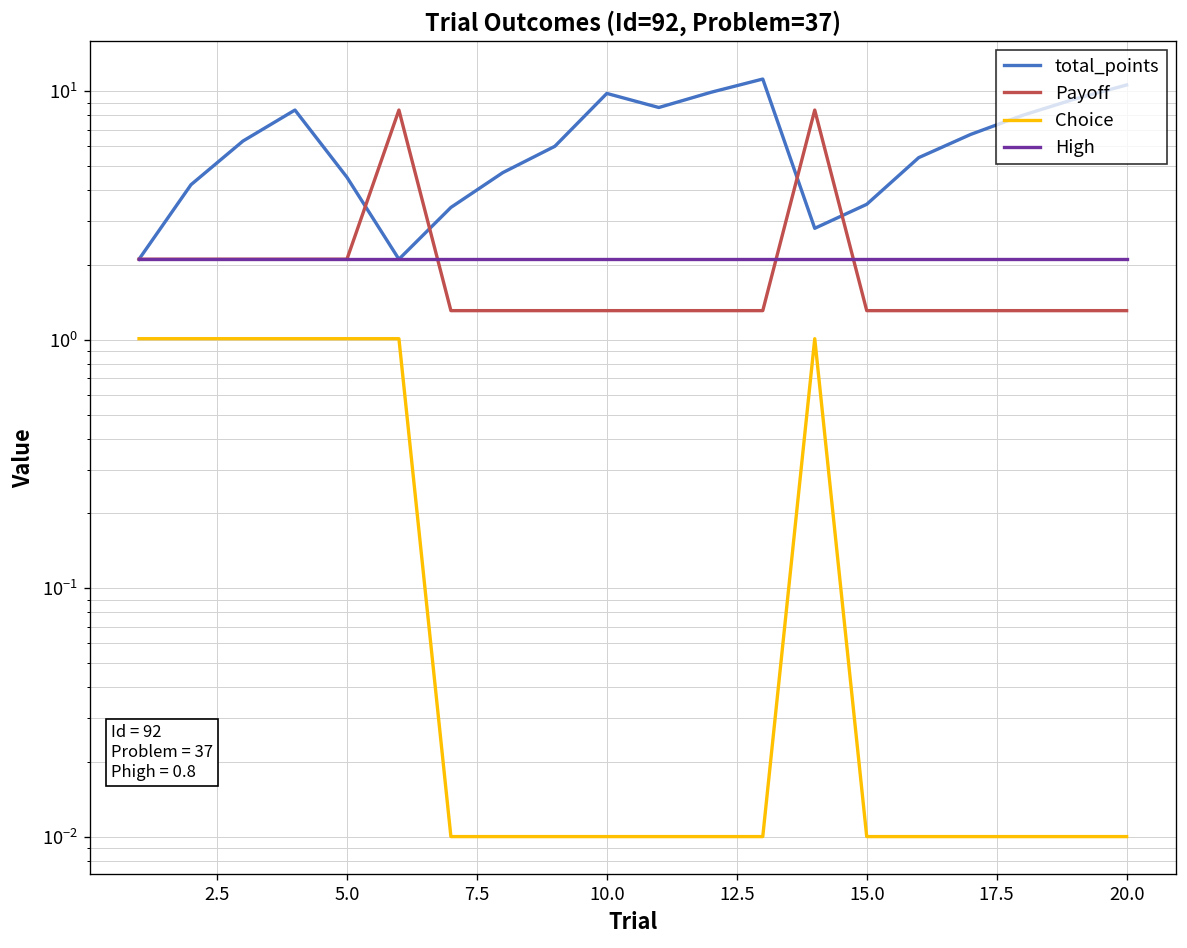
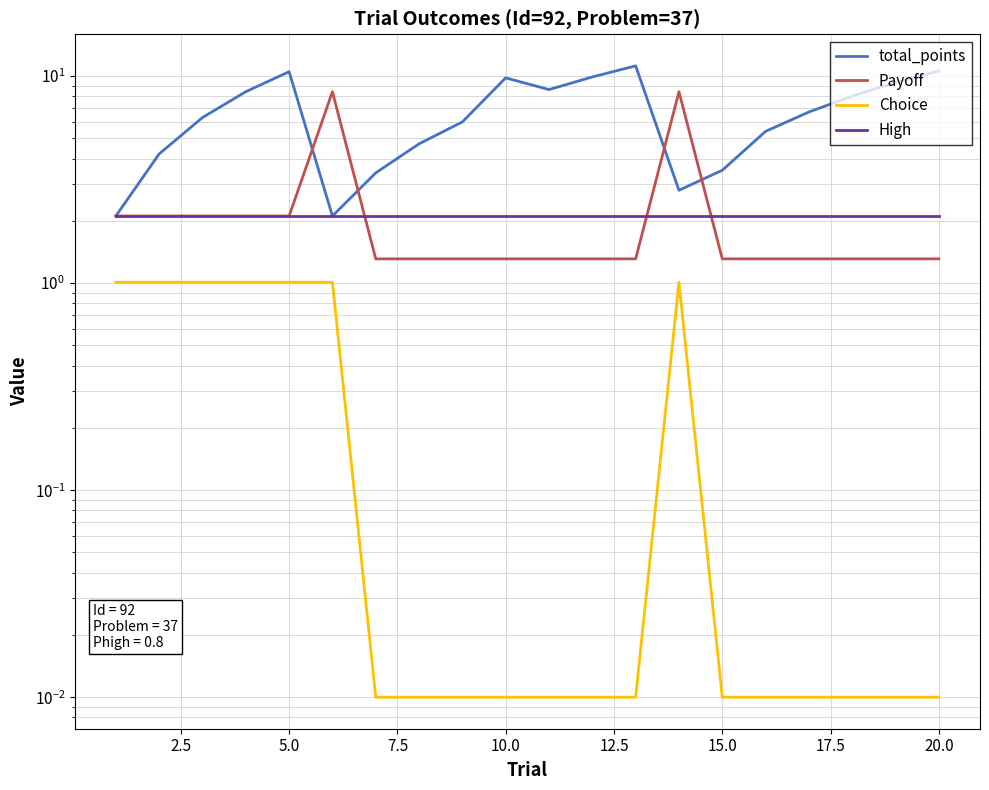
  {
    "total_points": {
-     "5.0": 4.5,
+     "5.0": 11,
      "10.0": 10,
      "15.0": 3.5
    },
    "Payoff": {
      "10.0": 1.3,
      "15.0": 1.3,
      "20.0": 1.3
    },
    "Choice": {
      "5.0": 1.0,
      "10.0": 0.010,
      "15.0": 0.010,
      "20.0": 0.010
    },
    "High": {
      "10.0": 2.1,
      "15.0": 2.1,
      "20.0": 2.1
    }
  }
